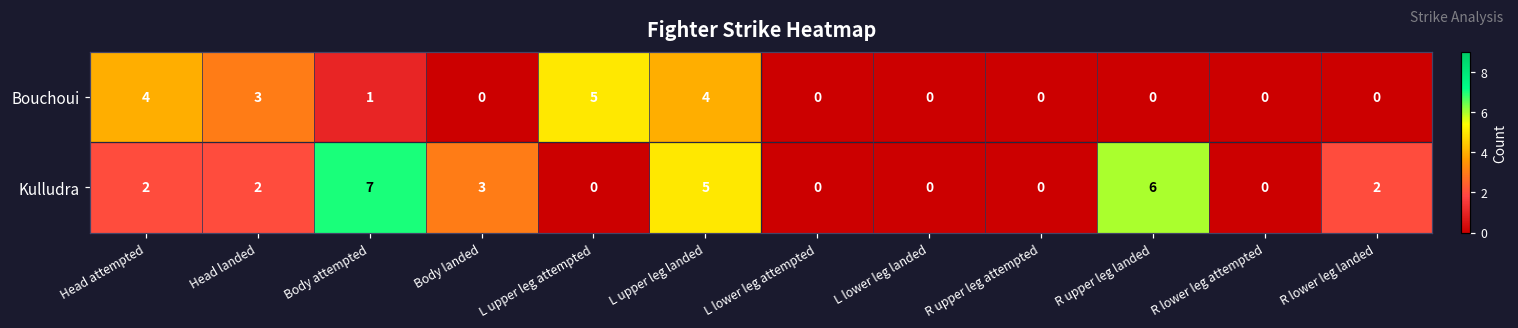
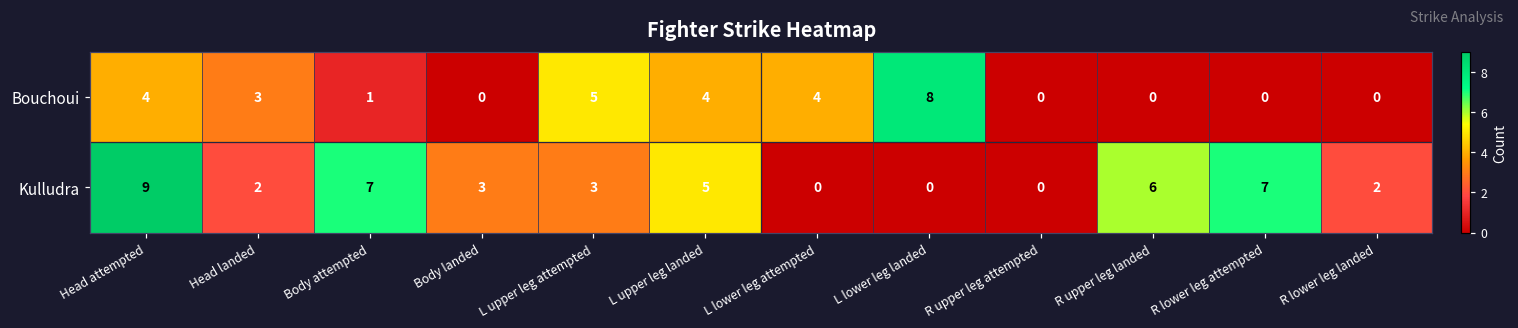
  {
    "Bouchoui": {
      "Head attempted": 4,
      "Head landed": 3,
      "Body attempted": 1,
      "Body landed": 0,
      "L upper leg attempted": 5,
      "L upper leg landed": 4,
-     "L lower leg attempted": 0,
-     "L lower leg landed": 0,
+     "L lower leg attempted": 4,
+     "L lower leg landed": 8,
      "R upper leg attempted": 0,
      "R upper leg landed": 0,
      "R lower leg attempted": 0,
      "R lower leg landed": 0
    },
    "Kulludra": {
-     "Head attempted": 2,
+     "Head attempted": 9,
      "Head landed": 2,
      "Body attempted": 7,
      "Body landed": 3,
-     "L upper leg attempted": 0,
+     "L upper leg attempted": 3,
      "L upper leg landed": 5,
      "L lower leg attempted": 0,
      "L lower leg landed": 0,
      "R upper leg attempted": 0,
      "R upper leg landed": 6,
-     "R lower leg attempted": 0,
+     "R lower leg attempted": 7,
      "R lower leg landed": 2
    }
  }
